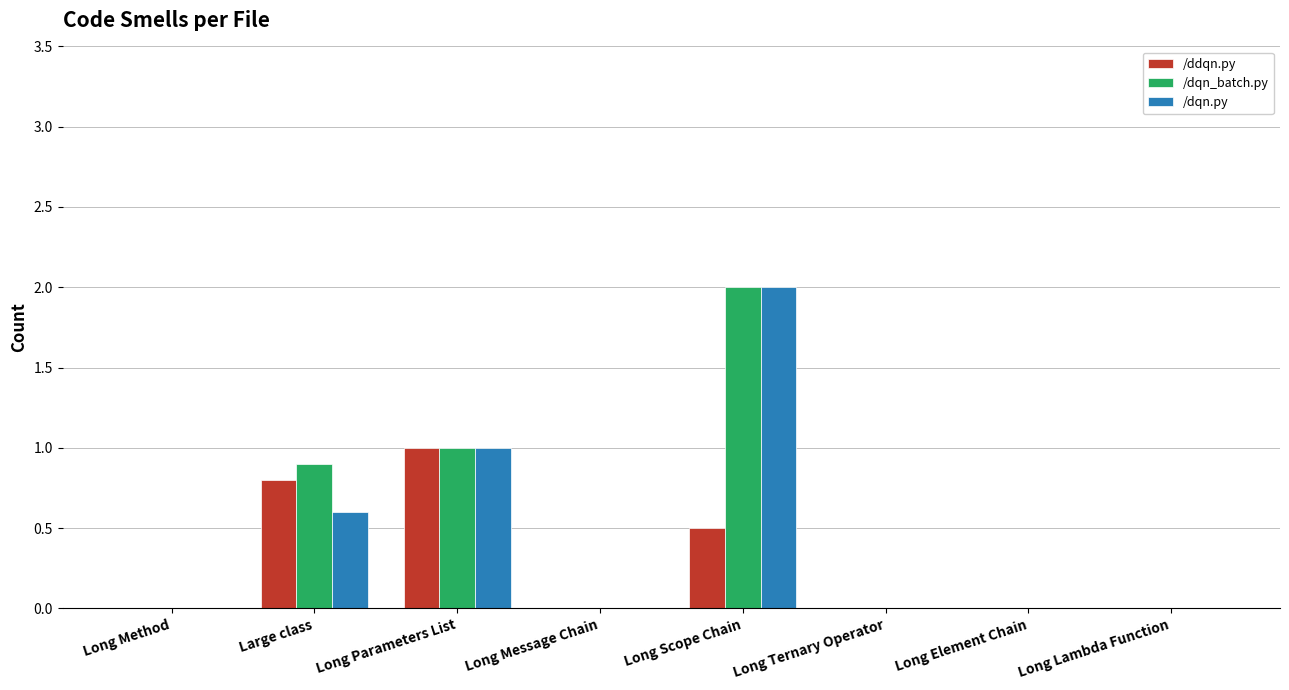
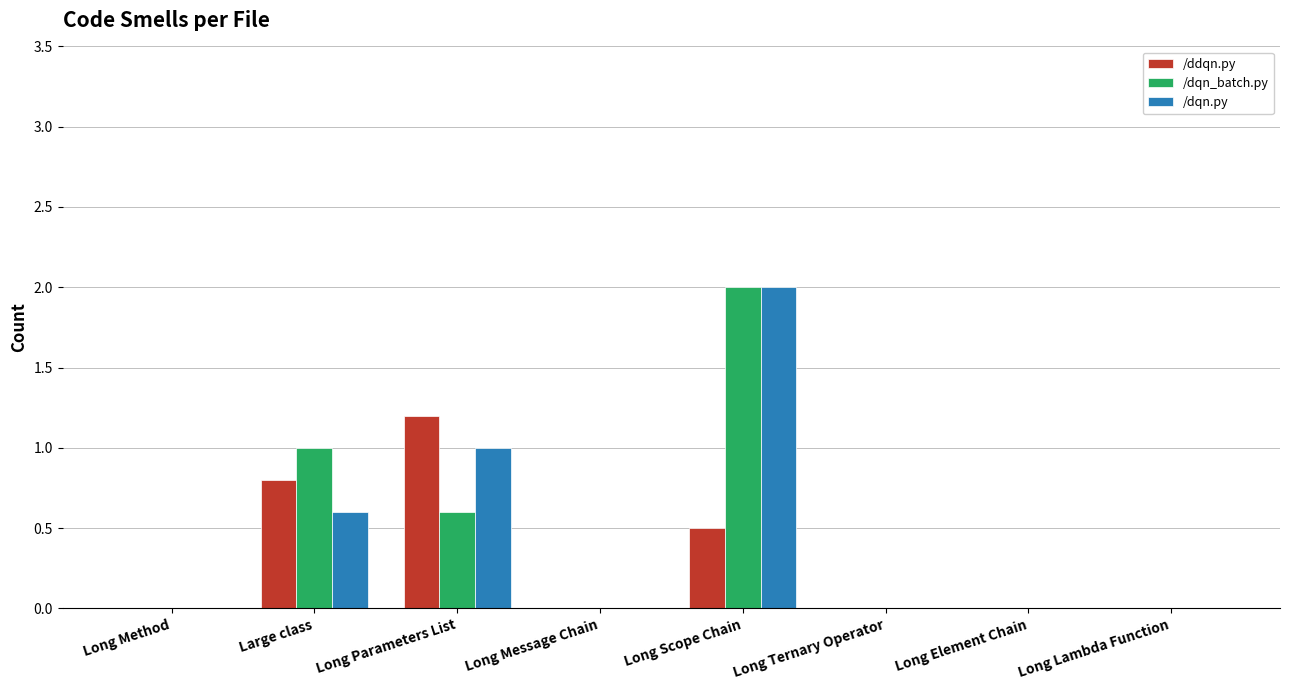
  {
    "/ddqn.py": {
      "Long Method": 0.0,
      "Large class": 0.8,
-     "Long Parameters List": 1.0,
+     "Long Parameters List": 1.2,
      "Long Message Chain": 0.0,
      "Long Scope Chain": 0.5,
      "Long Ternary Operator": 0.0,
      "Long Element Chain": 0.0,
      "Long Lambda Function": 0.0
    },
    "/dqn_batch.py": {
      "Long Method": 0.0,
-     "Large class": 0.9,
-     "Long Parameters List": 1.0,
+     "Large class": 1.0,
+     "Long Parameters List": 0.6,
      "Long Message Chain": 0.0,
      "Long Scope Chain": 2.0,
      "Long Ternary Operator": 0.0,
      "Long Element Chain": 0.0,
      "Long Lambda Function": 0.0
    },
    "/dqn.py": {
      "Long Method": 0.0,
      "Large class": 0.6,
      "Long Parameters List": 1.0,
      "Long Message Chain": 0.0,
      "Long Scope Chain": 2.0,
      "Long Ternary Operator": 0.0,
      "Long Element Chain": 0.0,
      "Long Lambda Function": 0.0
    }
  }
